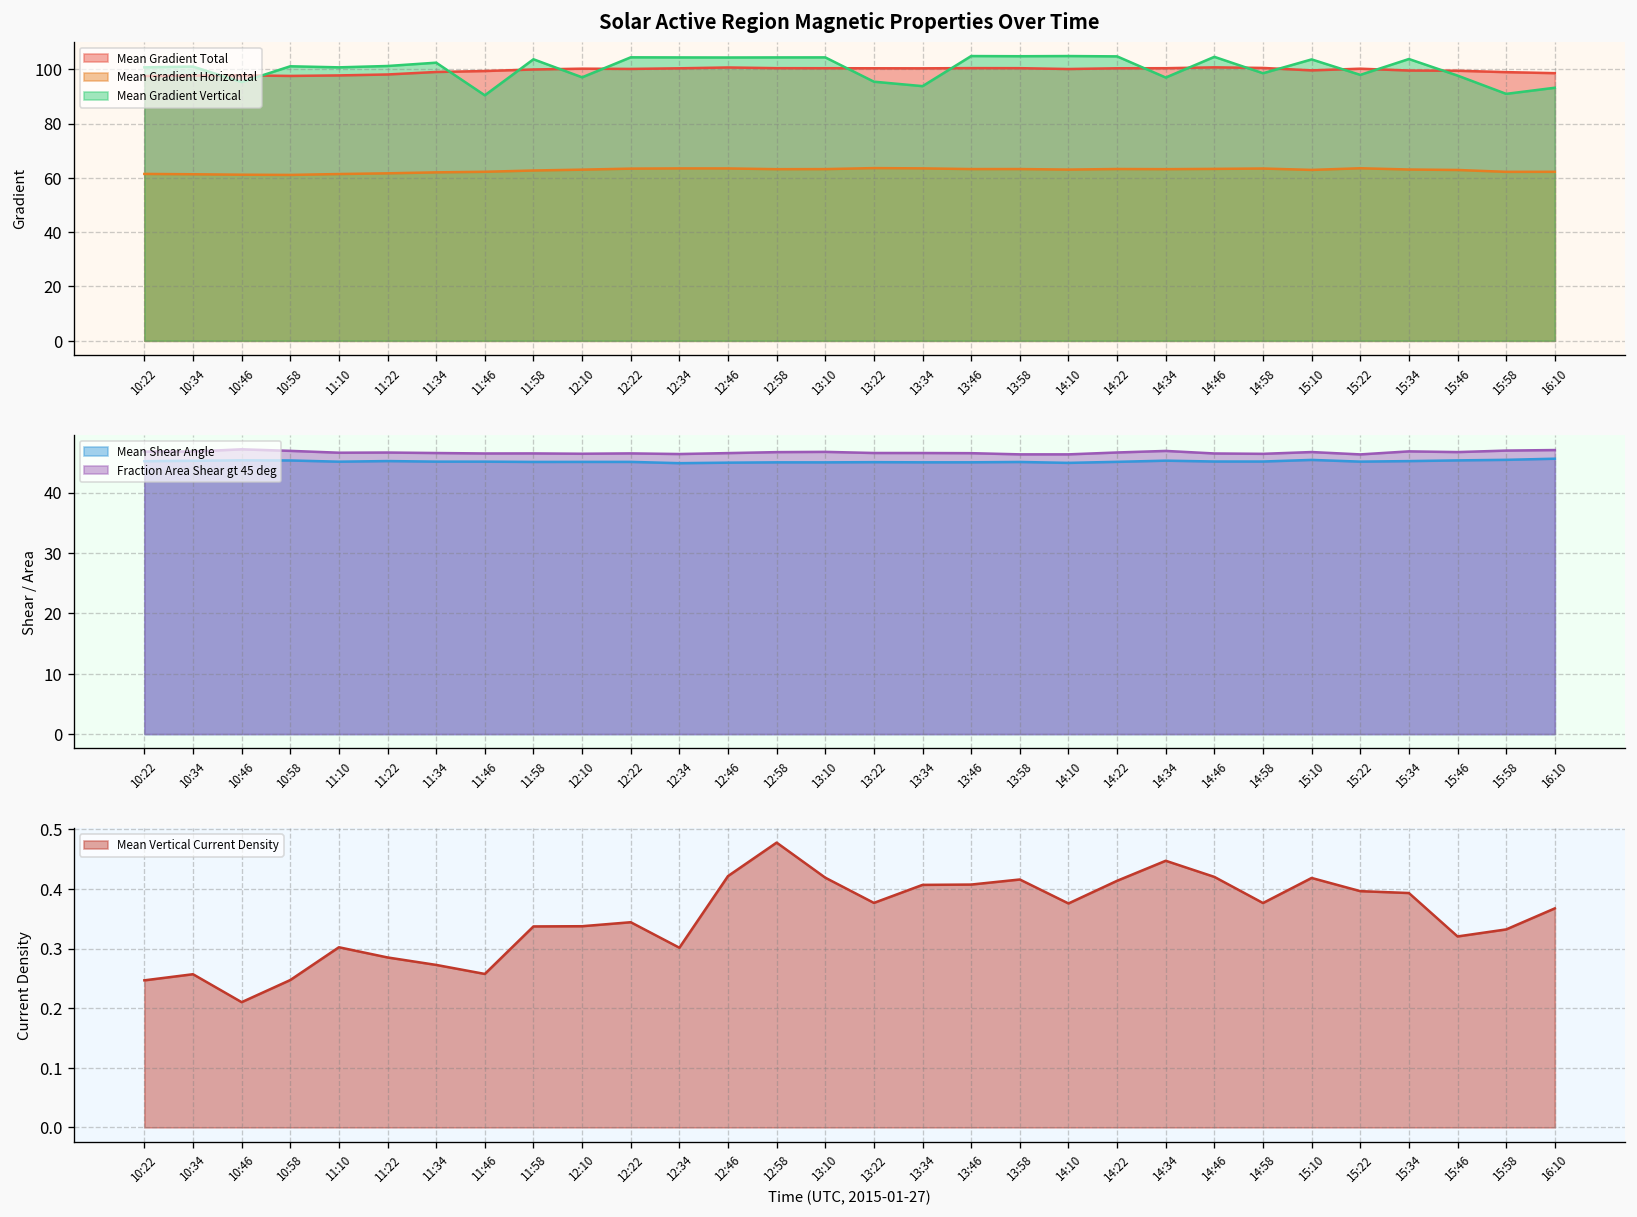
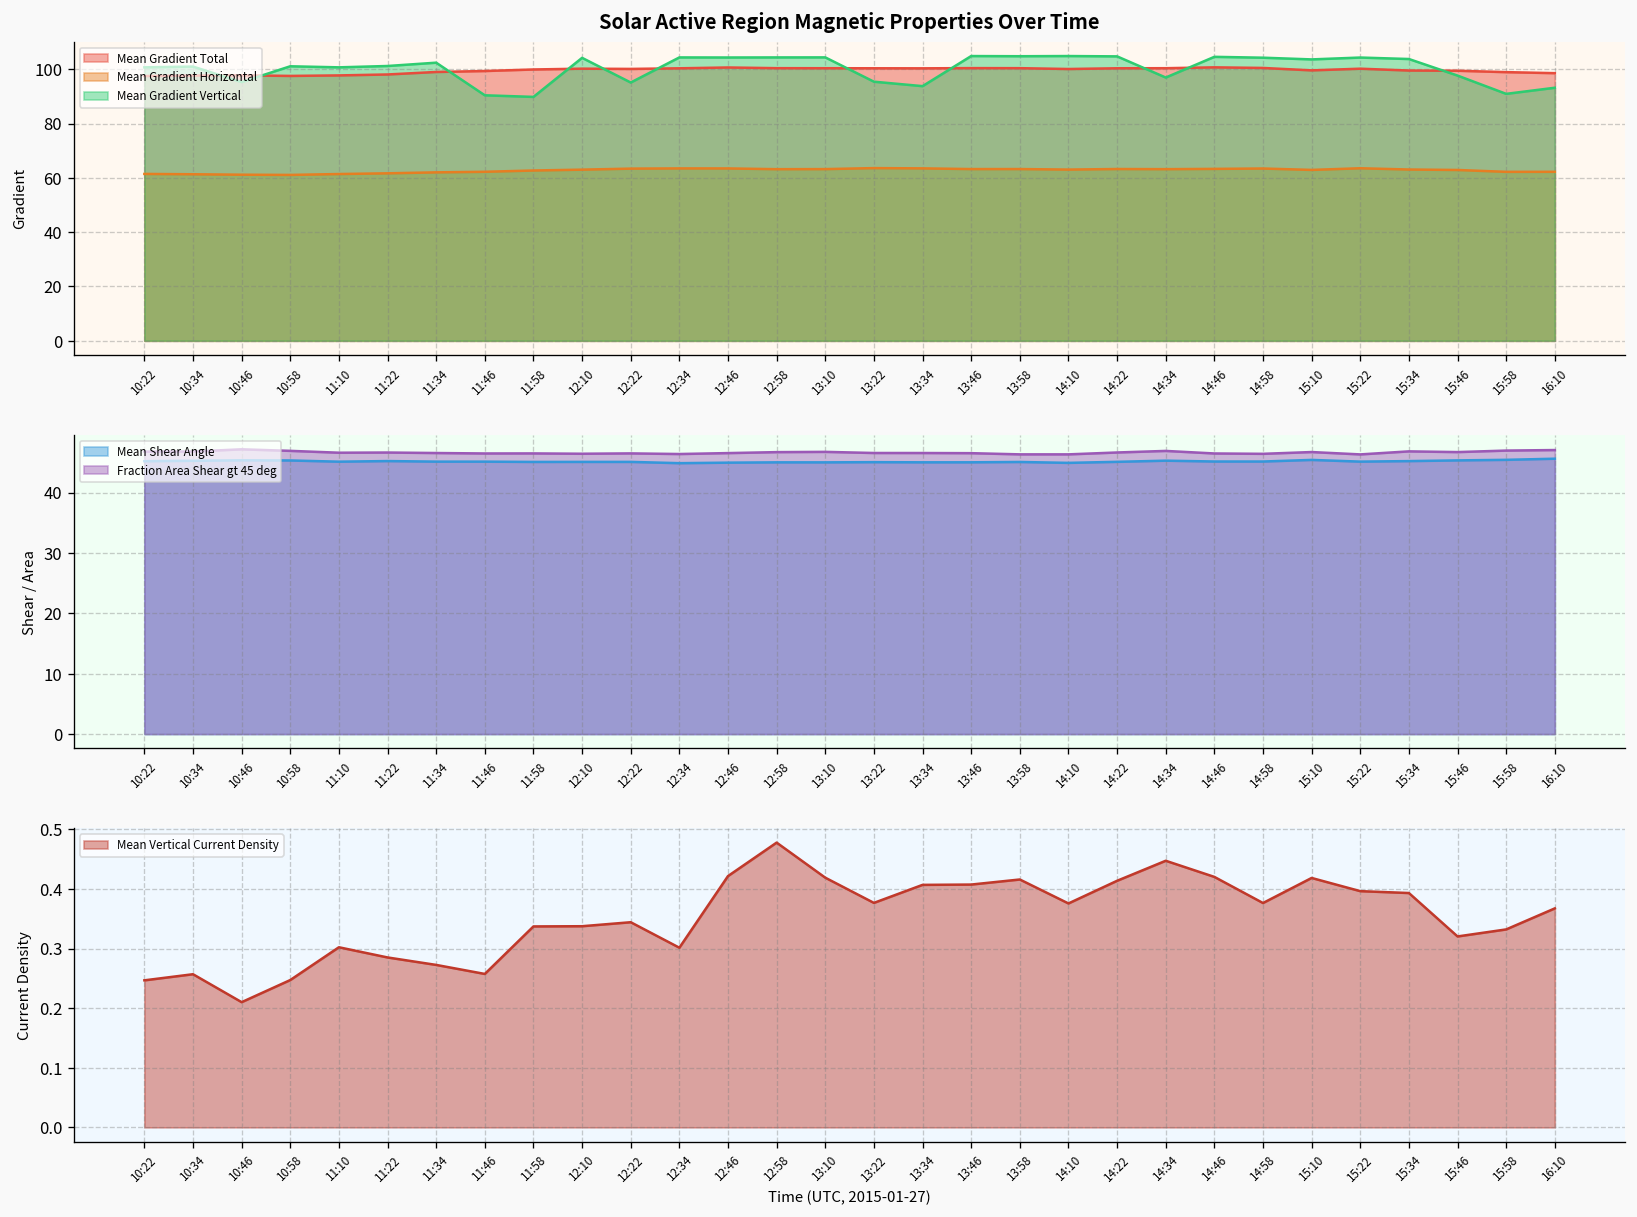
  {
    "Solar Active Region Magnetic Properties Over Time": {
      "Mean Gradient Vertical": {
        "10:58": 101,
        "11:10": 101,
        "11:22": 101,
        "11:34": 102,
        "11:46": 90,
-       "11:58": 104,
-       "12:10": 97,
-       "12:22": 104,
+       "11:58": 90,
+       "12:10": 104,
+       "12:22": 95,
        "12:34": 104,
        "12:46": 104,
        "12:58": 104,
        "13:10": 104,
        "13:22": 95,
        "13:34": 94,
        "13:46": 105,
        "13:58": 105,
        "14:10": 105,
        "14:22": 105,
        "14:34": 97,
        "14:46": 105,
-       "14:58": 99,
+       "14:58": 104,
        "15:10": 104,
-       "15:22": 98,
+       "15:22": 104,
        "15:34": 104,
        "15:46": 98,
        "15:58": 91,
        "16:10": 93
      }
    }
  }
